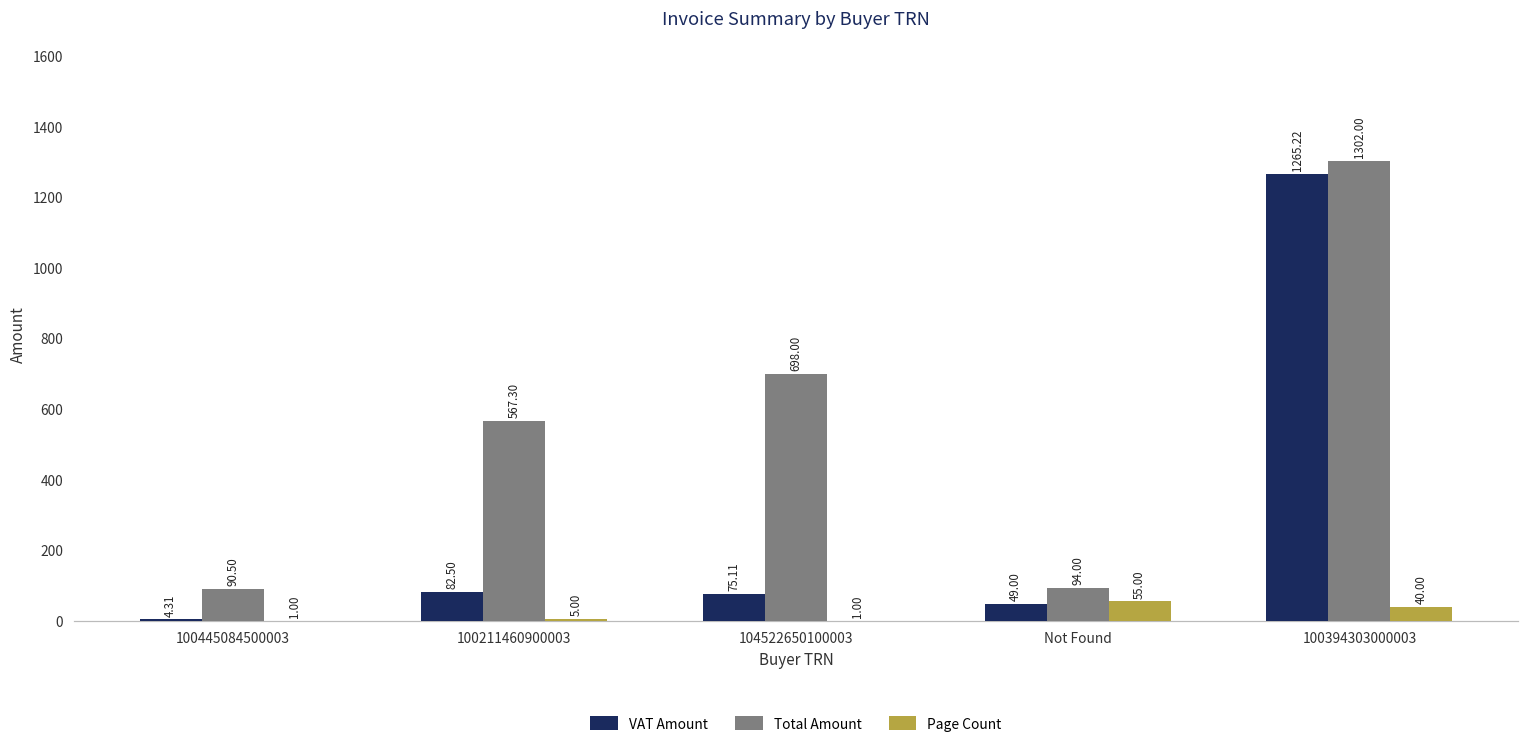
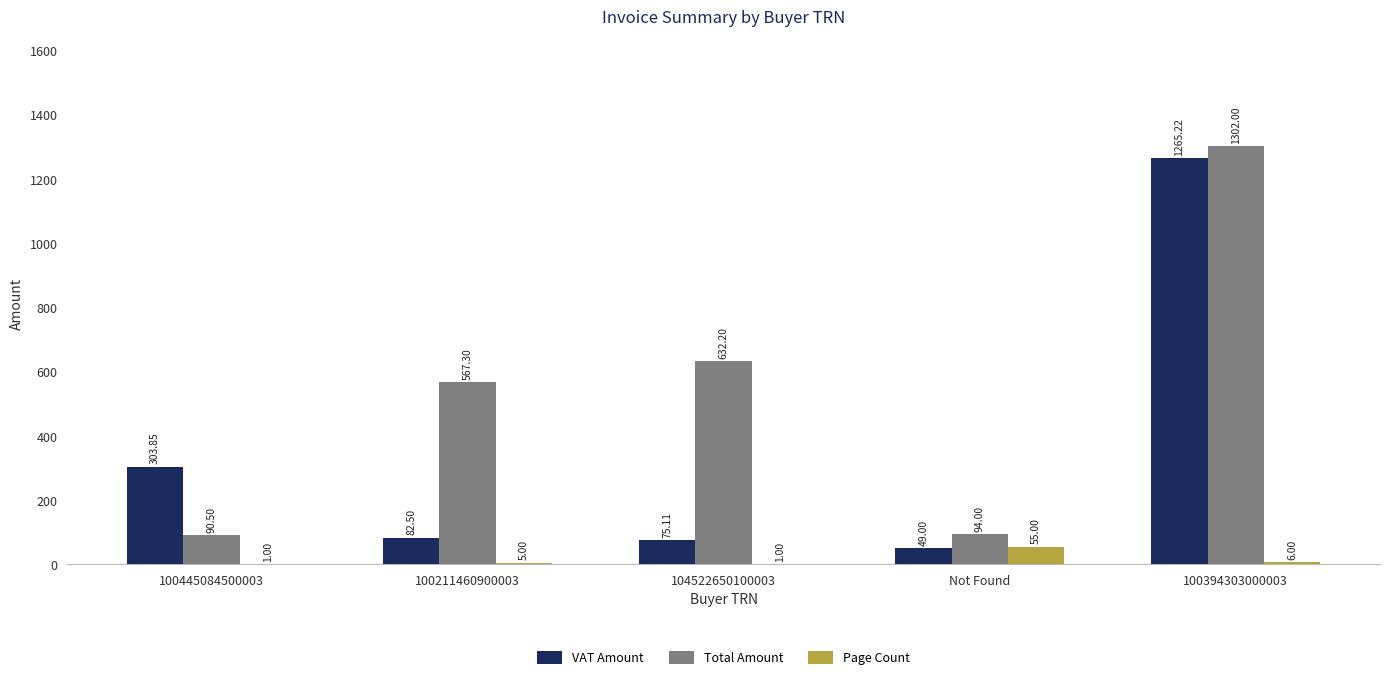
  {
    "VAT Amount": {
-     "100445084500003": 4.31,
+     "100445084500003": 303.85,
      "100211460900003": 82.50,
      "104522650100003": 75.11,
      "Not Found": 49.00,
      "100394303000003": 1265.22
    },
    "Total Amount": {
      "100445084500003": 90.50,
      "100211460900003": 567.30,
-     "104522650100003": 698.00,
+     "104522650100003": 632.20,
      "Not Found": 94.00,
      "100394303000003": 1302.00
    },
    "Page Count": {
      "100445084500003": 1.00,
      "100211460900003": 5.00,
      "104522650100003": 1.00,
      "Not Found": 55.00,
-     "100394303000003": 40.00
+     "100394303000003": 6.00
    }
  }
